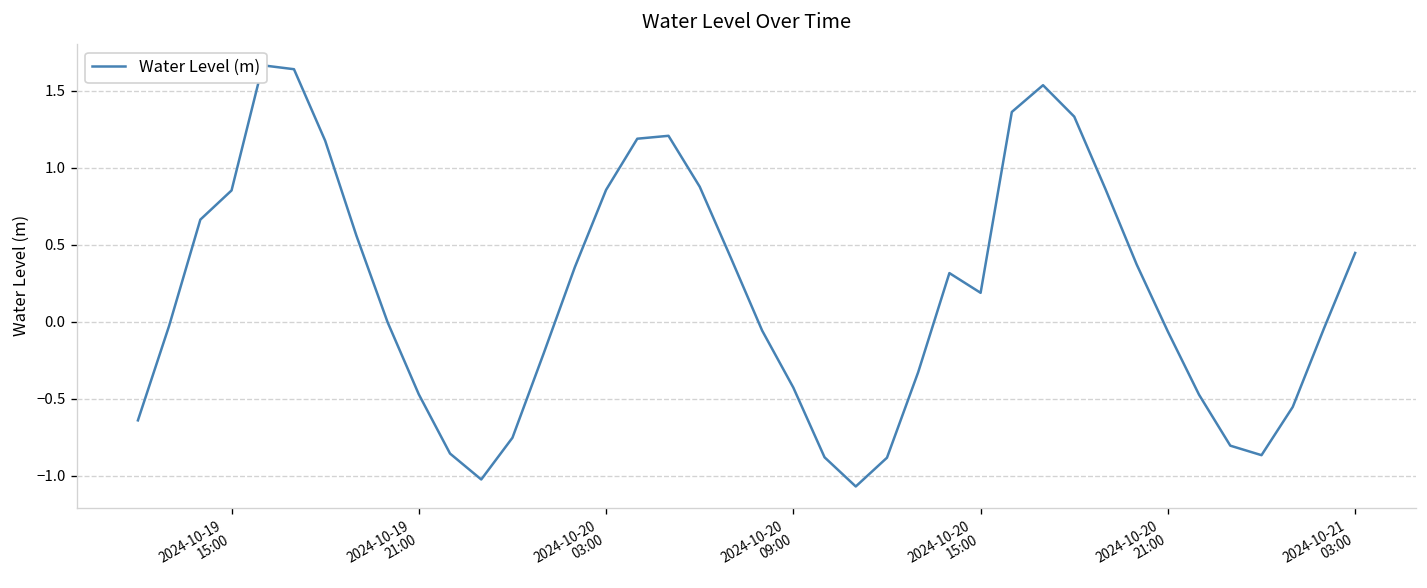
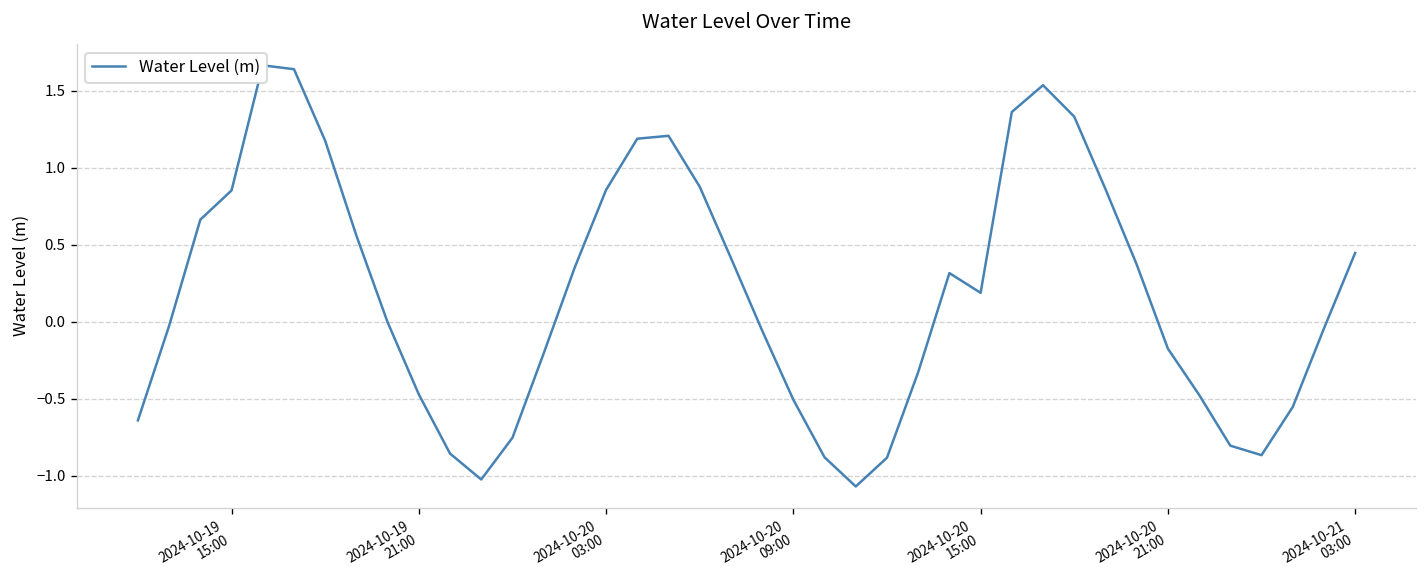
  {
    "2024-10-19 15:00": 0.85,
    "2024-10-19 21:00": -0.47,
    "2024-10-20 03:00": 0.86,
-   "2024-10-20 09:00": -0.43,
+   "2024-10-20 09:00": -0.51,
    "2024-10-20 15:00": 0.19,
-   "2024-10-20 21:00": -0.06,
+   "2024-10-20 21:00": -0.18,
    "2024-10-21 03:00": 0.45
  }
